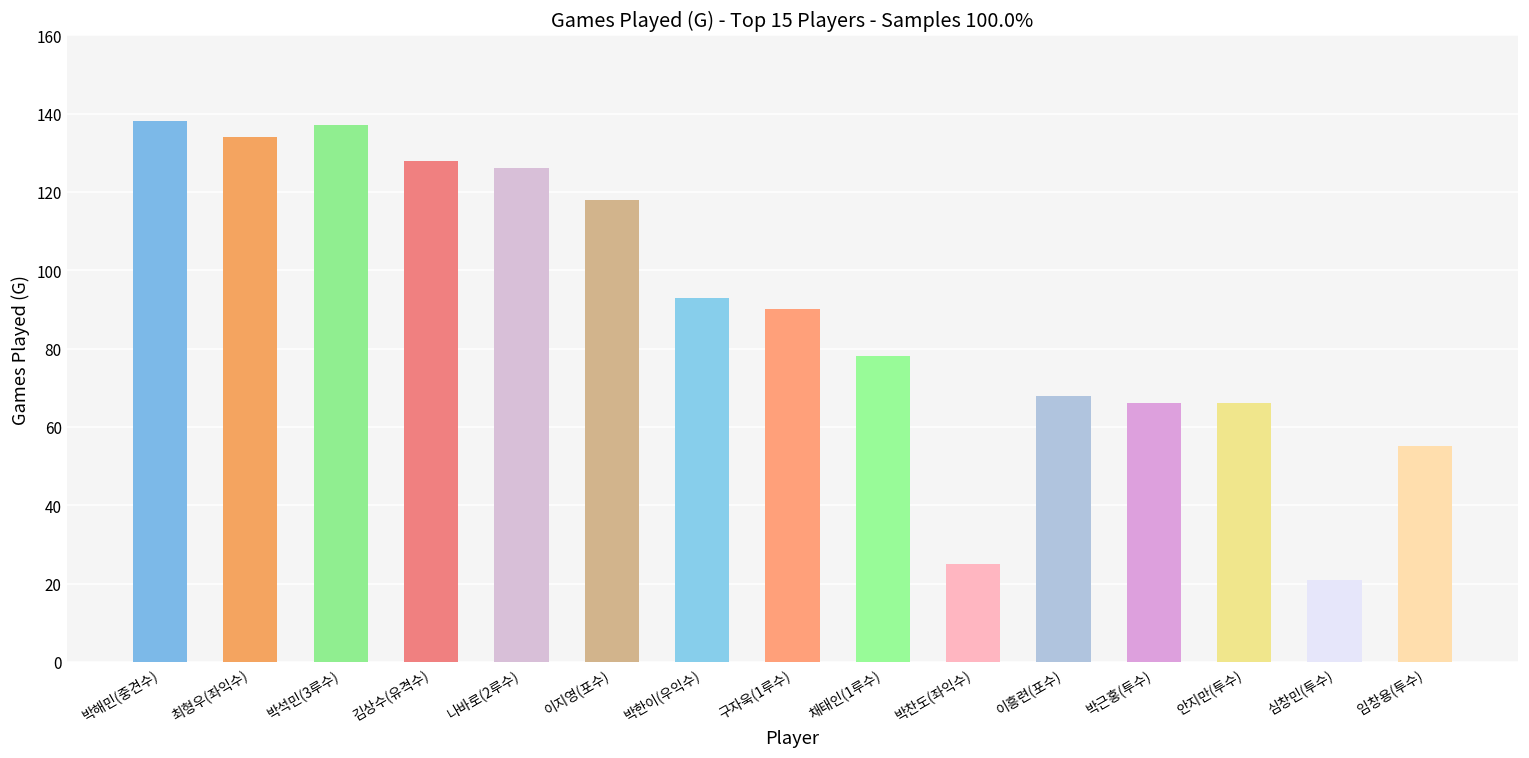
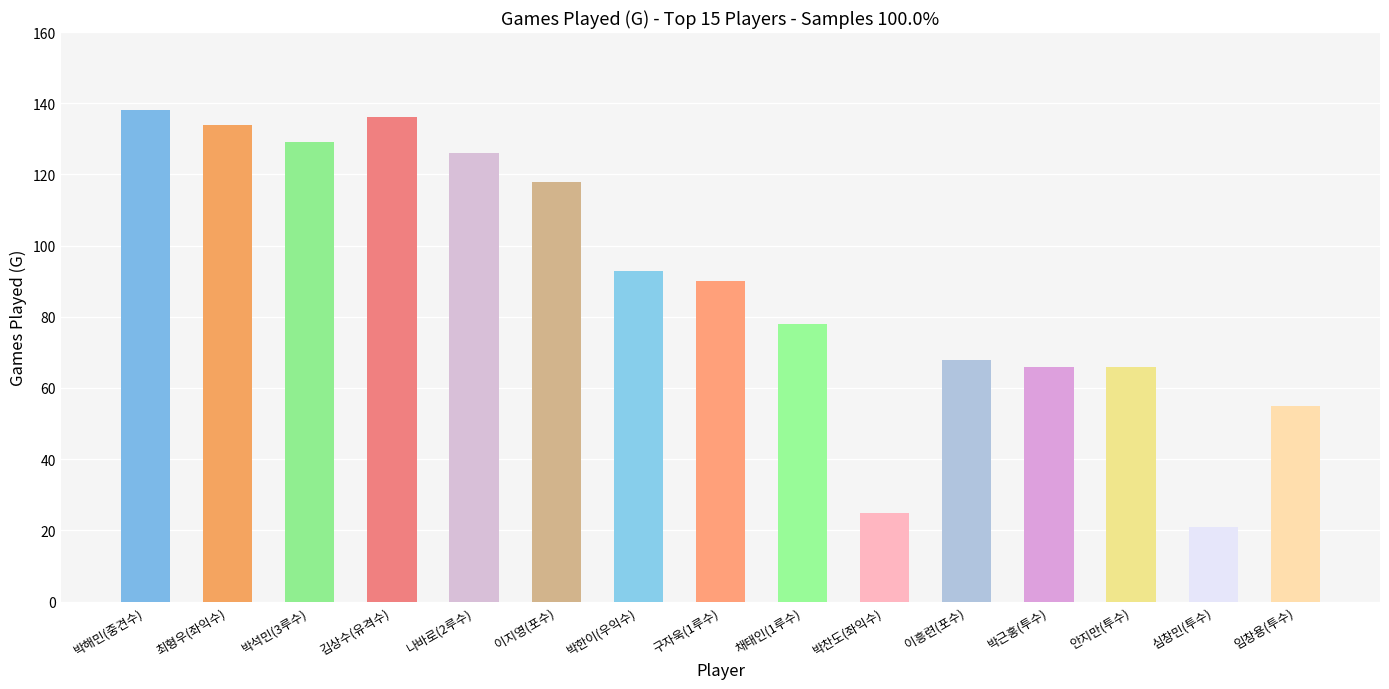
  {
    "박해민(중견수)": 138,
    "최형우(좌익수)": 134,
-   "박석민(3루수)": 137,
-   "김상수(유격수)": 128,
+   "박석민(3루수)": 129,
+   "김상수(유격수)": 136,
    "나바로(2루수)": 126,
    "이지영(포수)": 118,
    "박한이(우익수)": 93,
    "구자욱(1루수)": 90,
    "채태인(1루수)": 78,
    "박찬도(좌익수)": 25,
    "이흥련(포수)": 68,
    "박근홍(투수)": 66,
    "안지만(투수)": 66,
    "심창민(투수)": 21,
    "임창용(투수)": 55
  }
